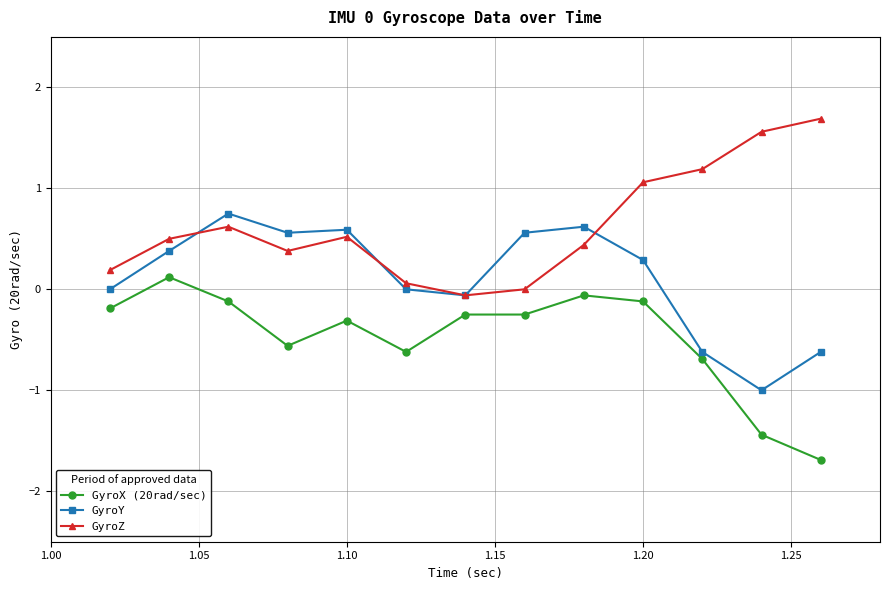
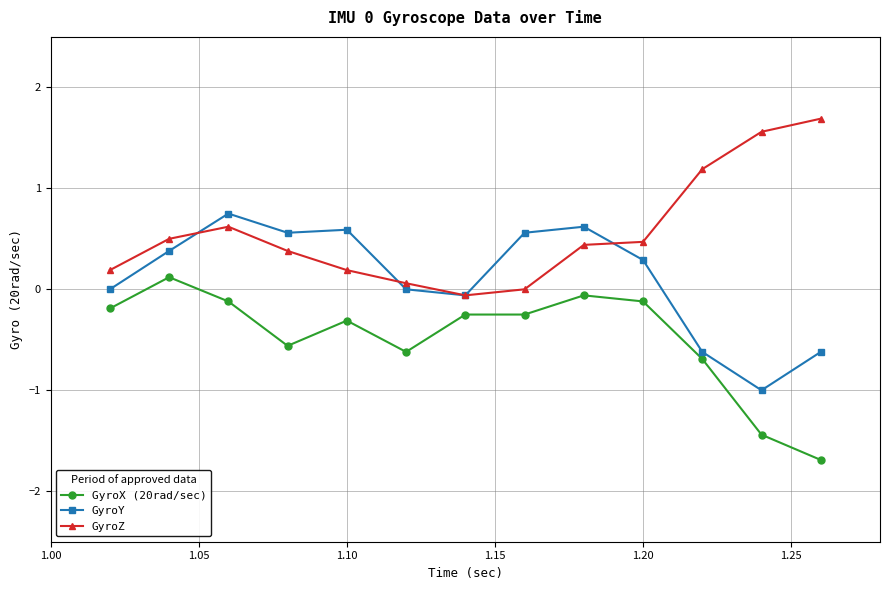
  {
    "GyroX (20rad/sec)": {
      "1.10": -0.31,
      "1.20": -0.12
    },
    "GyroY": {
      "1.10": 0.59,
      "1.20": 0.29
    },
    "GyroZ": {
-     "1.10": 0.52,
-     "1.20": 1.06
+     "1.10": 0.19,
+     "1.20": 0.47
    }
  }
